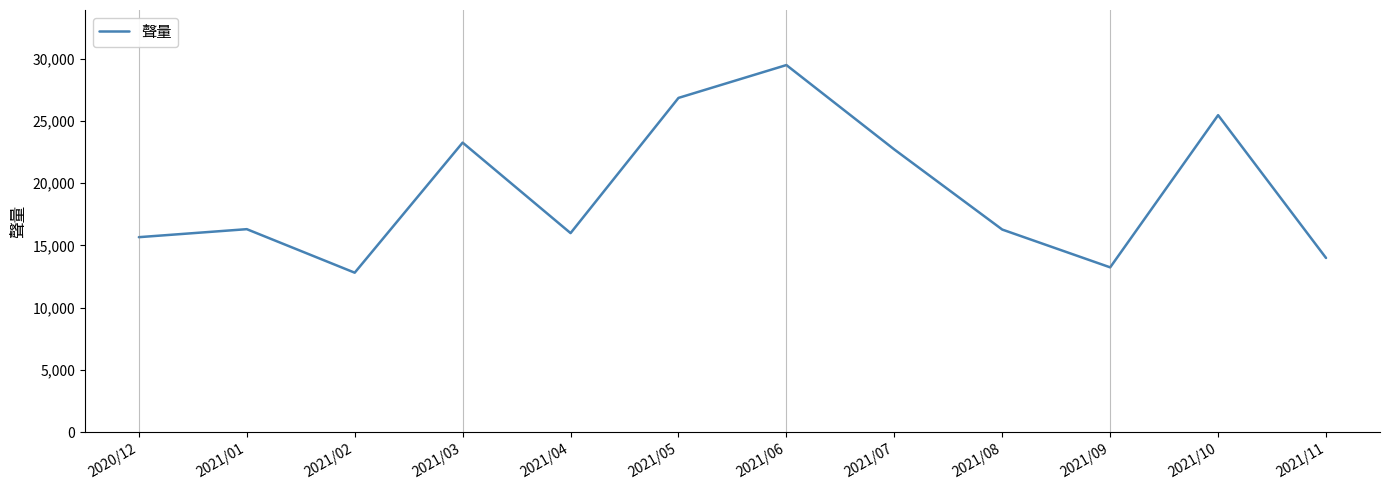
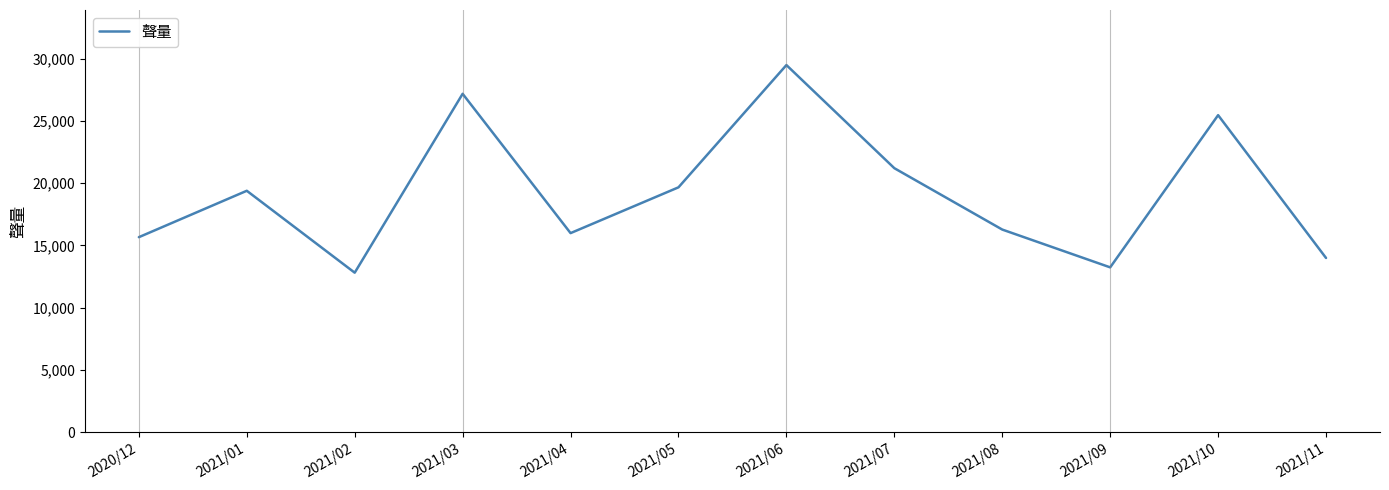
  {
    "2020/12": "15,700",
-   "2021/01": "16,300",
+   "2021/01": "19,400",
    "2021/02": "12,800",
-   "2021/03": "23,300",
+   "2021/03": "27,200",
    "2021/04": "16,000",
-   "2021/05": "26,800",
+   "2021/05": "19,700",
    "2021/06": "29,500",
-   "2021/07": "22,700",
+   "2021/07": "21,200",
    "2021/08": "16,300",
    "2021/09": "13,200",
    "2021/10": "25,500",
    "2021/11": "14,000"
  }
